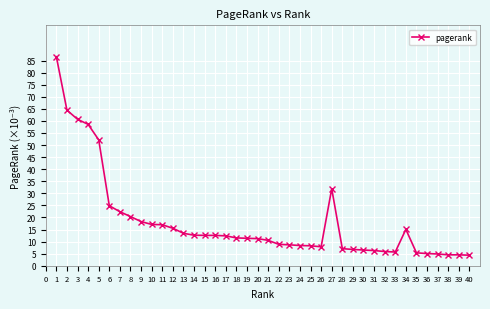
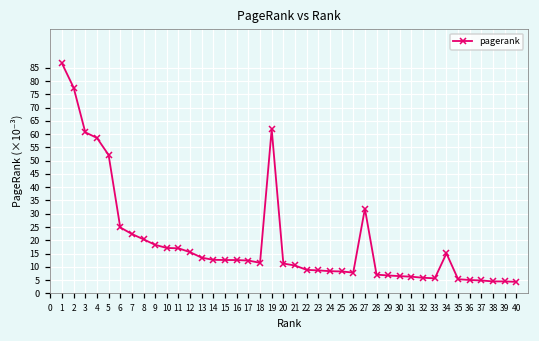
  {
    "1": 87,
-   "2": 64,
+   "2": 77,
    "3": 61,
    "4": 59,
    "5": 52,
    "6": 25,
    "7": 22,
    "8": 20,
    "9": 18,
    "10": 17,
    "11": 17,
    "12": 16,
    "13": 13,
    "14": 13,
    "15": 13,
    "16": 13,
    "17": 12,
    "18": 12,
-   "19": 11,
+   "19": 62,
    "20": 11,
    "21": 11,
    "22": 9,
    "23": 9,
    "24": 8,
    "25": 8,
    "26": 8,
    "27": 32,
    "28": 7,
    "29": 7,
    "30": 7,
    "31": 6,
    "32": 6,
    "33": 6,
    "34": 15,
    "35": 5,
    "36": 5,
    "37": 5,
    "38": 5,
    "39": 5,
    "40": 4
  }
